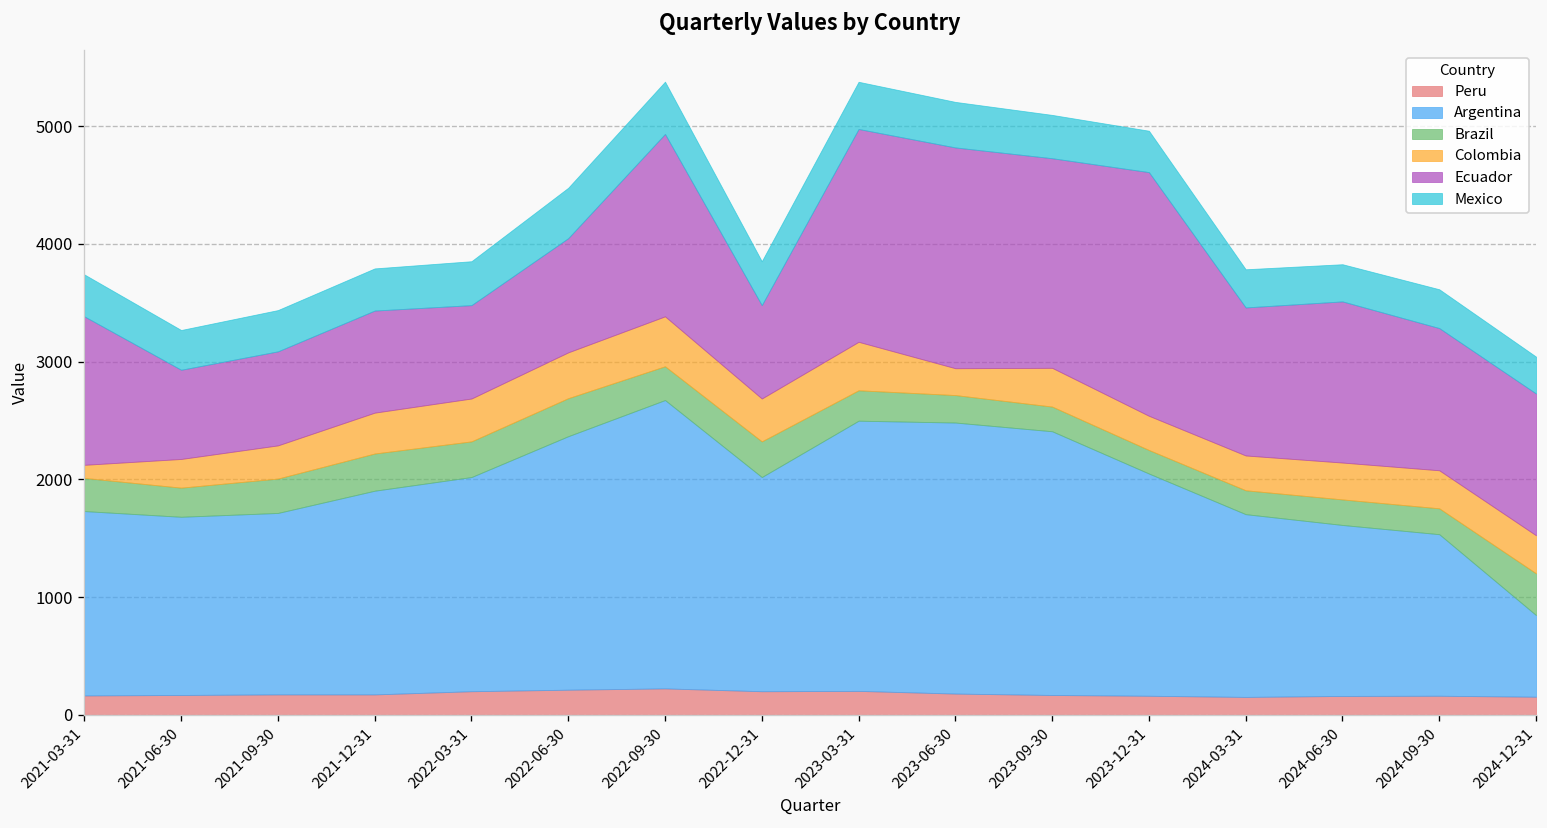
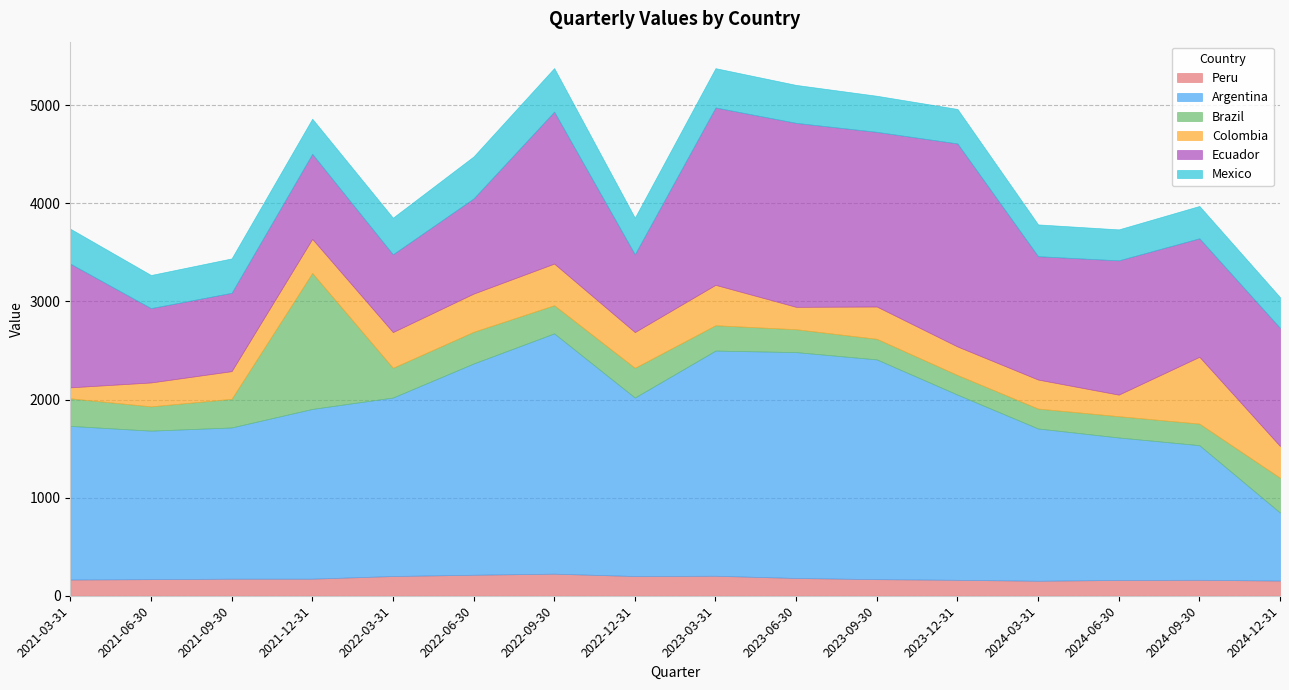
  {
    "Peru": {
      "2021-03-31": 200,
      "2021-06-30": 200,
      "2021-09-30": 200,
      "2021-12-31": 200,
      "2022-03-31": 200,
      "2022-06-30": 200,
      "2022-09-30": 200,
      "2022-12-31": 200,
      "2023-03-31": 200,
      "2023-06-30": 200,
      "2023-09-30": 200,
      "2023-12-31": 200,
      "2024-03-31": 200,
      "2024-06-30": 200,
      "2024-09-30": 200,
      "2024-12-31": 200
    },
    "Brazil": {
      "2021-03-31": 300,
      "2021-06-30": 200,
      "2021-09-30": 300,
-     "2021-12-31": 300,
+     "2021-12-31": 1400,
      "2022-03-31": 300,
      "2022-06-30": 300,
      "2022-09-30": 300,
      "2022-12-31": 300,
      "2023-03-31": 300,
      "2023-06-30": 200,
      "2023-09-30": 200,
      "2023-12-31": 200,
      "2024-03-31": 200,
      "2024-06-30": 200,
      "2024-09-30": 200,
      "2024-12-31": 400
    },
    "Colombia": {
      "2021-03-31": 100,
      "2021-06-30": 200,
      "2021-09-30": 300,
      "2021-12-31": 300,
      "2022-03-31": 400,
      "2022-06-30": 400,
      "2022-09-30": 400,
      "2022-12-31": 400,
      "2023-03-31": 400,
      "2023-06-30": 200,
      "2023-09-30": 300,
      "2023-12-31": 300,
      "2024-03-31": 300,
-     "2024-06-30": 300,
-     "2024-09-30": 300,
+     "2024-06-30": 200,
+     "2024-09-30": 700,
      "2024-12-31": 300
    },
    "Ecuador": {
      "2021-03-31": 1300,
      "2021-06-30": 800,
      "2021-09-30": 800,
      "2021-12-31": 900,
      "2022-03-31": 800,
      "2022-06-30": 1000,
      "2022-09-30": 1500,
      "2022-12-31": 800,
      "2023-03-31": 1800,
      "2023-06-30": 1900,
      "2023-09-30": 1800,
      "2023-12-31": 2100,
      "2024-03-31": 1300,
      "2024-06-30": 1400,
      "2024-09-30": 1200,
      "2024-12-31": 1200
    }
  }
